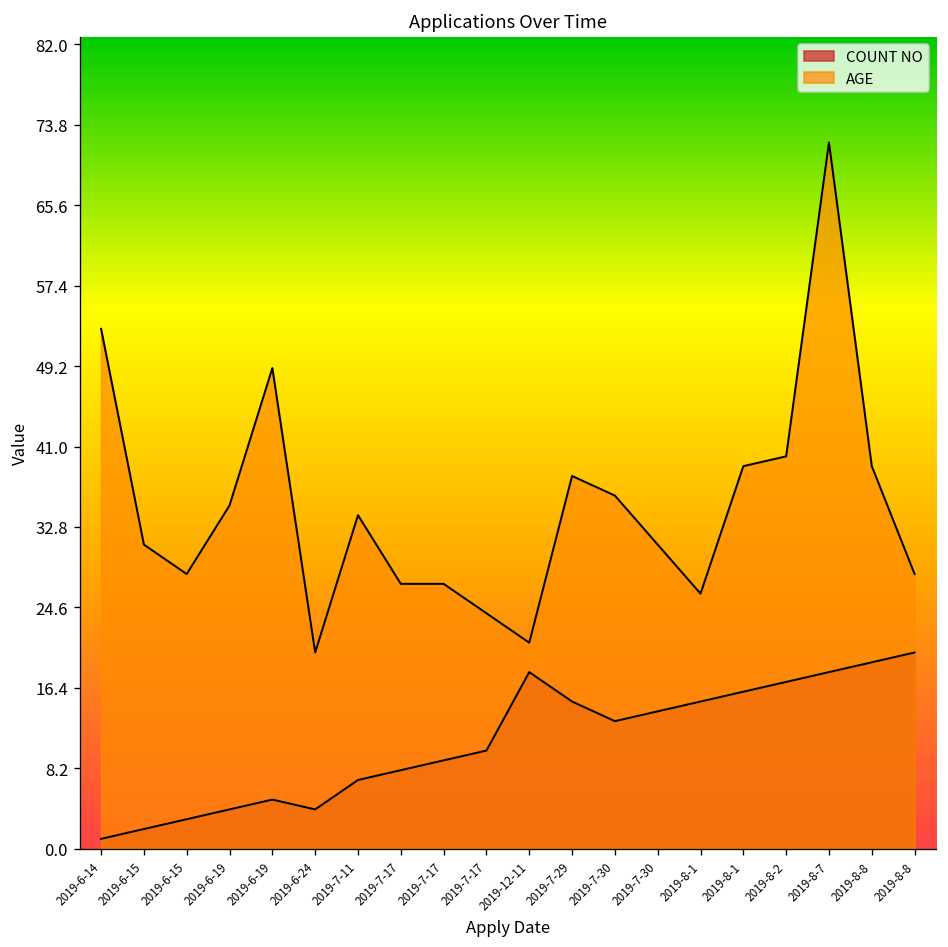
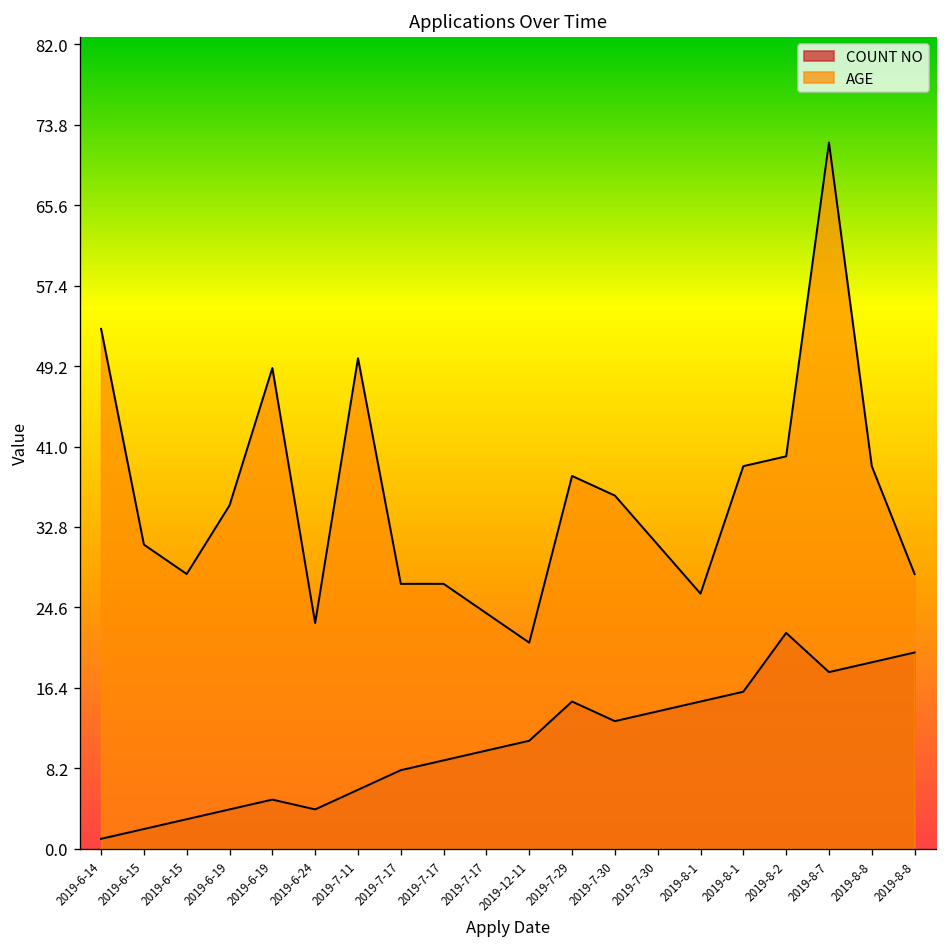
  {
    "COUNT NO": {
      "2019-6-14": 1,
      "2019-6-24": 4,
-     "2019-7-11": 7,
-     "2019-12-11": 18,
+     "2019-7-11": 6,
+     "2019-12-11": 11,
      "2019-7-29": 15,
-     "2019-8-2": 17,
+     "2019-8-2": 22,
      "2019-8-7": 18
    },
    "AGE": {
      "2019-6-14": 53,
-     "2019-6-24": 20,
-     "2019-7-11": 34,
+     "2019-6-24": 23,
+     "2019-7-11": 50,
      "2019-12-11": 21,
      "2019-7-29": 38,
      "2019-8-2": 40,
      "2019-8-7": 72
    }
  }
